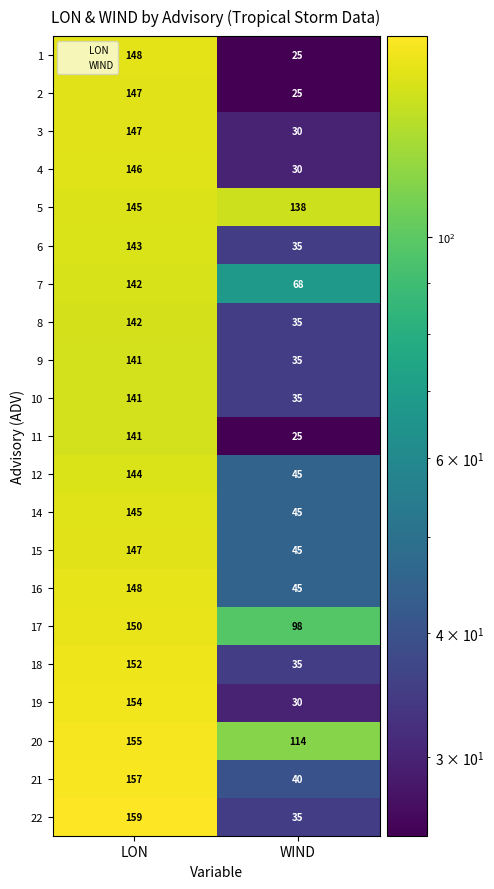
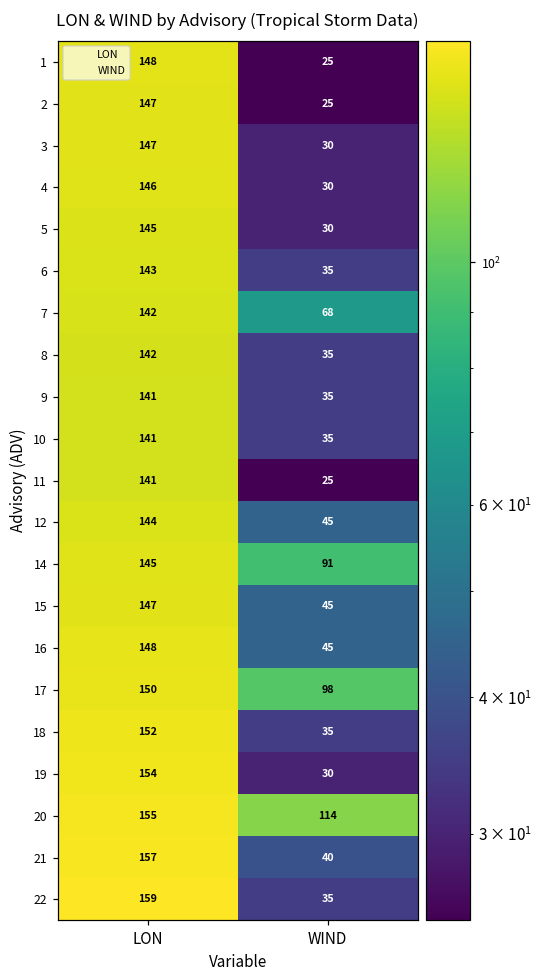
  {
    "1": {
      "LON": 148,
      "WIND": 25
    },
    "2": {
      "LON": 147,
      "WIND": 25
    },
    "3": {
      "LON": 147,
      "WIND": 30
    },
    "4": {
      "LON": 146,
      "WIND": 30
    },
    "5": {
      "LON": 145,
-     "WIND": 138
+     "WIND": 30
    },
    "6": {
      "LON": 143,
      "WIND": 35
    },
    "7": {
      "LON": 142,
      "WIND": 68
    },
    "8": {
      "LON": 142,
      "WIND": 35
    },
    "9": {
      "LON": 141,
      "WIND": 35
    },
    "10": {
      "LON": 141,
      "WIND": 35
    },
    "11": {
      "LON": 141,
      "WIND": 25
    },
    "12": {
      "LON": 144,
      "WIND": 45
    },
    "14": {
      "LON": 145,
-     "WIND": 45
+     "WIND": 91
    },
    "15": {
      "LON": 147,
      "WIND": 45
    },
    "16": {
      "LON": 148,
      "WIND": 45
    },
    "17": {
      "LON": 150,
      "WIND": 98
    },
    "18": {
      "LON": 152,
      "WIND": 35
    },
    "19": {
      "LON": 154,
      "WIND": 30
    },
    "20": {
      "LON": 155,
      "WIND": 114
    },
    "21": {
      "LON": 157,
      "WIND": 40
    },
    "22": {
      "LON": 159,
      "WIND": 35
    }
  }
